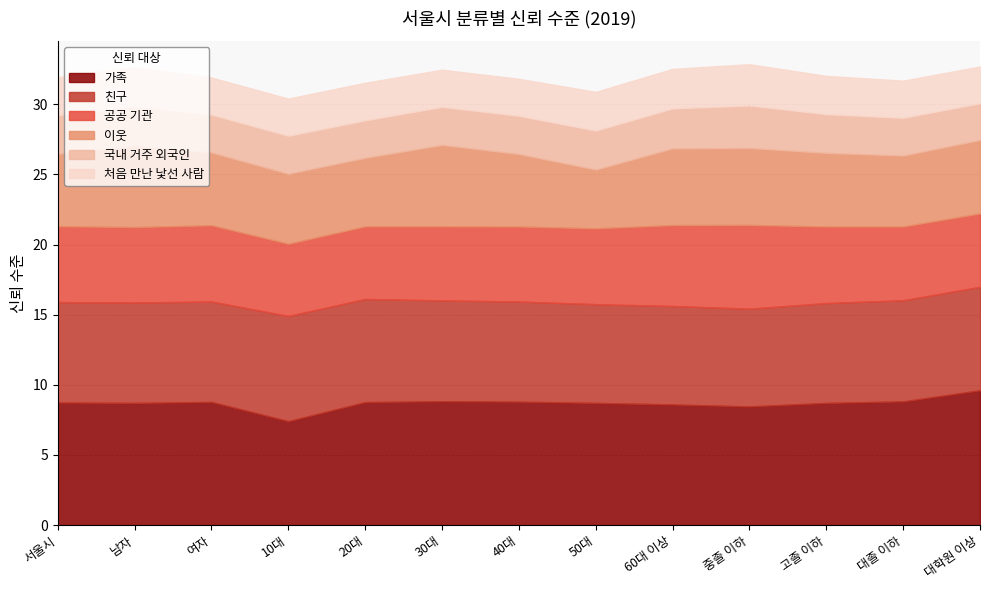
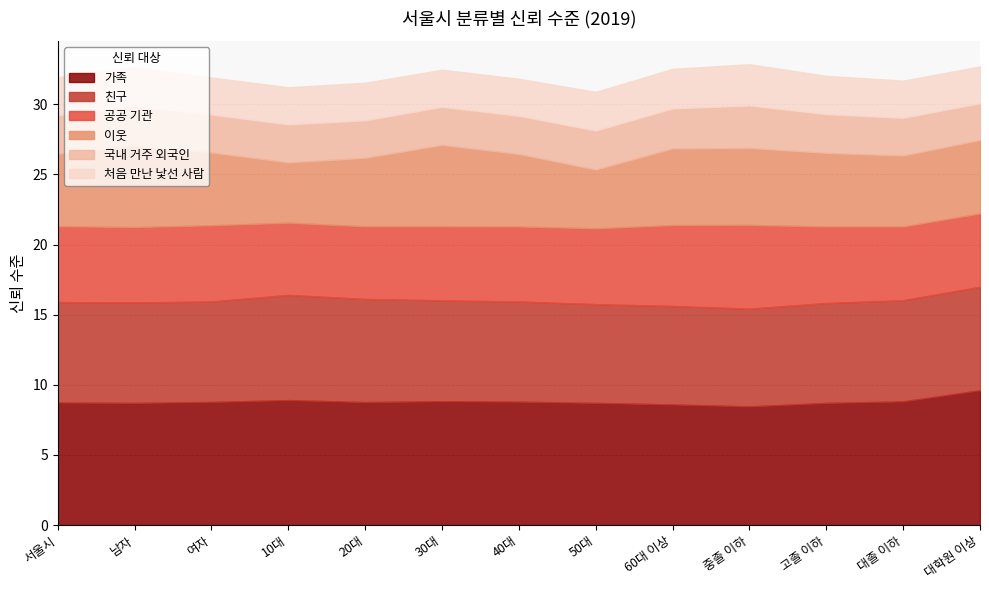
  {
    "가족": {
      "서울시": 8.7,
      "남자": 8.7,
      "여자": 8.8,
-     "10대": 7.4,
+     "10대": 8.9,
      "20대": 8.8,
      "30대": 8.8,
      "40대": 8.8,
      "50대": 8.7,
      "60대 이상": 8.6,
      "중졸 이하": 8.5,
      "고졸 이하": 8.7,
      "대졸 이하": 8.8,
      "대학원 이상": 9.6
    },
    "이웃": {
      "서울시": 5.2,
      "여자": 5.2,
-     "10대": 5.0,
+     "10대": 4.3,
      "20대": 4.9,
      "30대": 5.8,
      "40대": 5.2,
      "50대": 4.2,
      "60대 이상": 5.5,
      "중졸 이하": 5.5,
      "고졸 이하": 5.3,
      "대졸 이하": 5.1,
      "대학원 이상": 5.2
    }
  }
